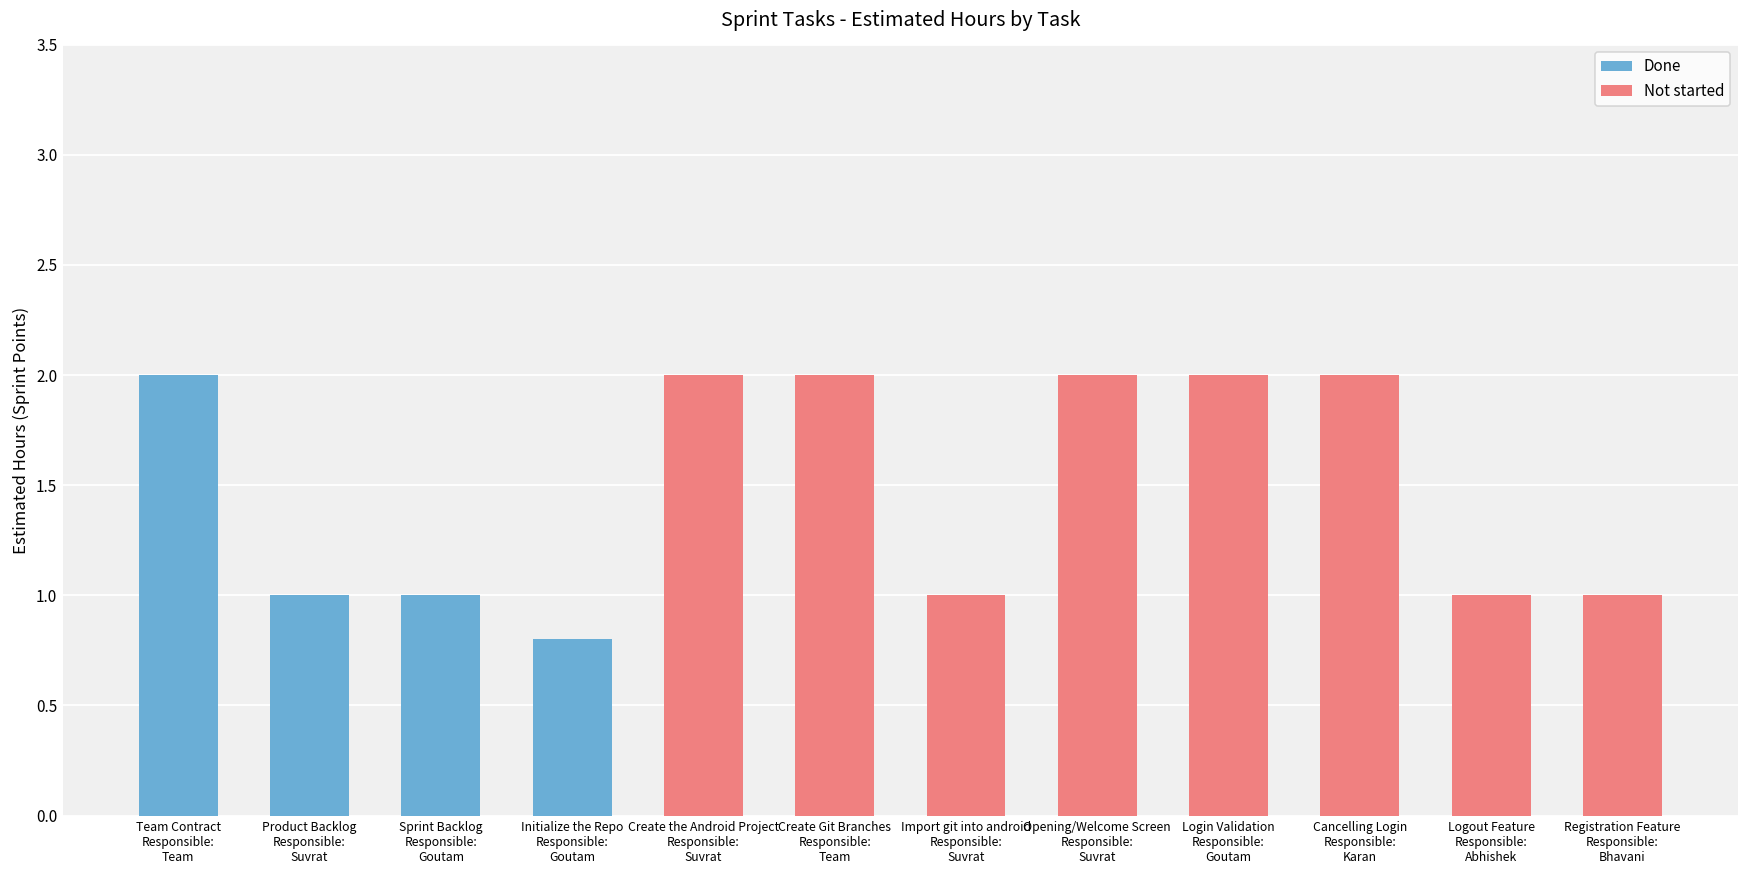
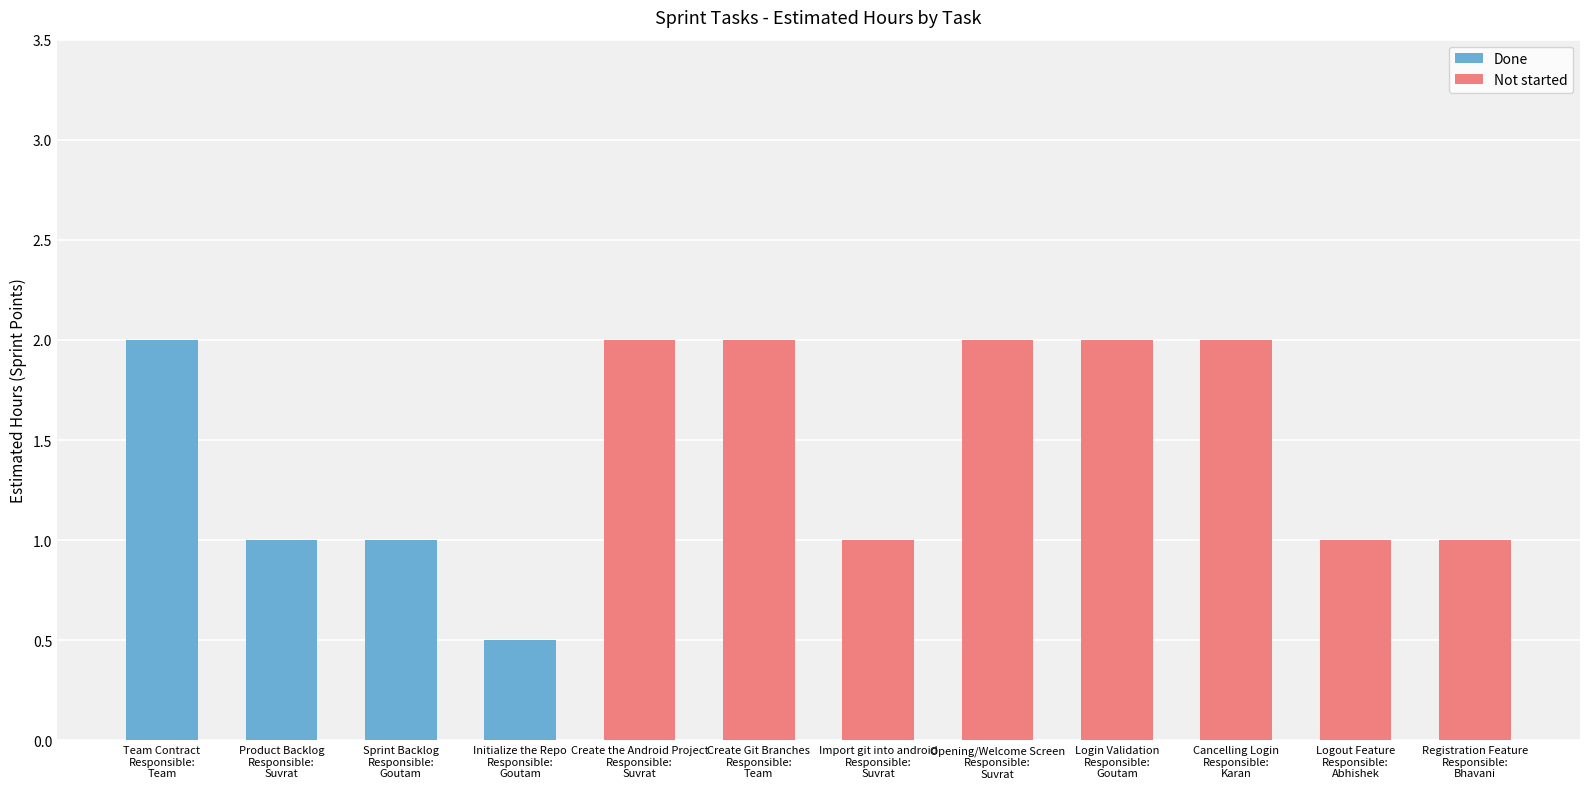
  {
    "Done": {
      "Team Contract Responsible: Team": 2.0,
      "Product Backlog Responsible: Suvrat": 1.0,
      "Sprint Backlog Responsible: Goutam": 1.0,
-     "Initialize the Repo Responsible: Goutam": 0.8
+     "Initialize the Repo Responsible: Goutam": 0.5
    },
    "Not started": {
      "Create the Android Project Responsible: Suvrat": 2.0,
      "Create Git Branches Responsible: Team": 2.0,
      "Import git into android Responsible: Suvrat": 1.0,
      "Opening/Welcome Screen Responsible: Suvrat": 2.0,
      "Login Validation Responsible: Goutam": 2.0,
      "Cancelling Login Responsible: Karan": 2.0,
      "Logout Feature Responsible: Abhishek": 1.0,
      "Registration Feature Responsible: Bhavani": 1.0
    }
  }
